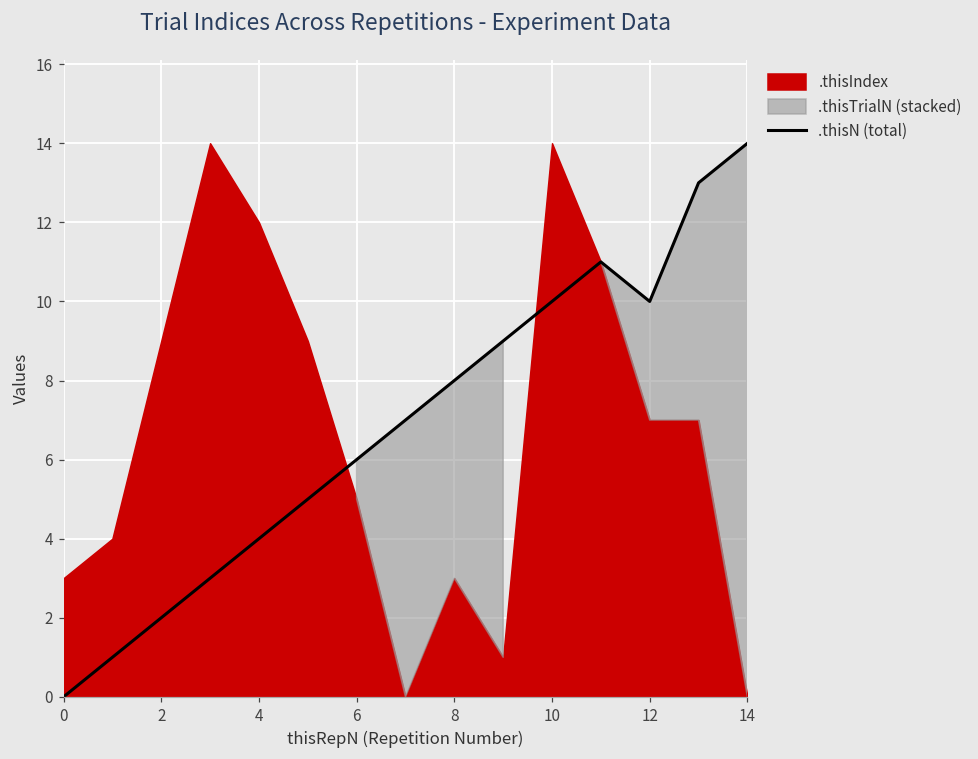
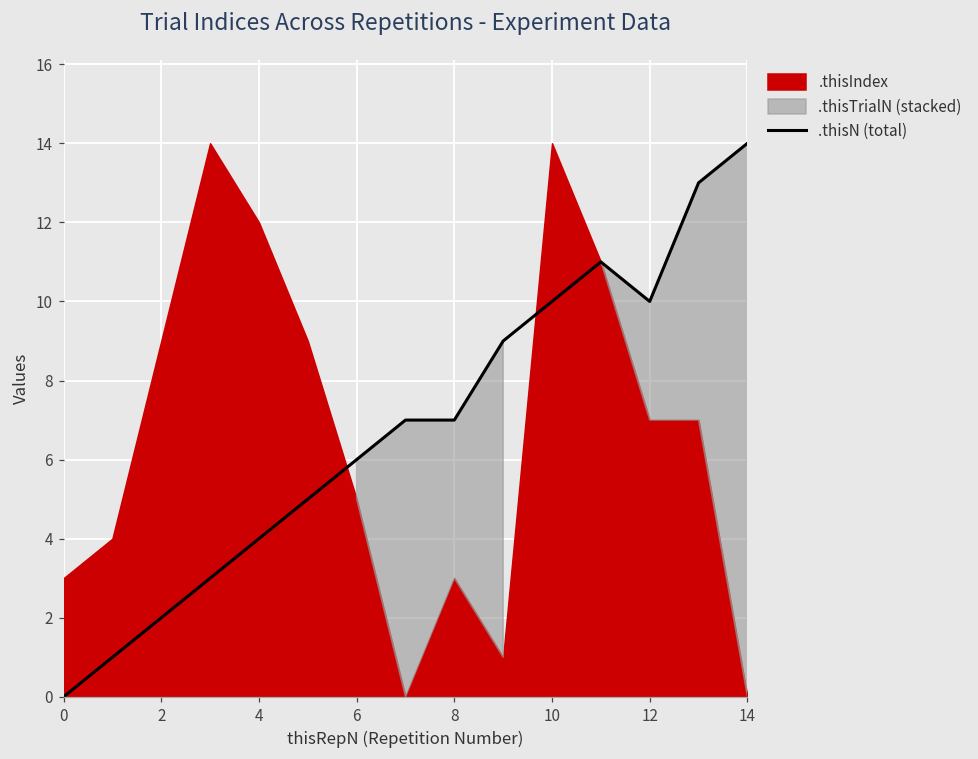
  {
    ".thisN (total)": {
      "0": 0,
      "2": 2,
      "4": 4,
      "6": 6,
-     "8": 8,
+     "8": 7,
      "10": 10,
      "12": 10,
      "14": 14
    },
    ".thisIndex": {
      "0": 3,
      "2": 9,
      "4": 12,
      "6": 5,
      "8": 3,
      "10": 14,
      "12": 7,
      "14": 0
    }
  }
